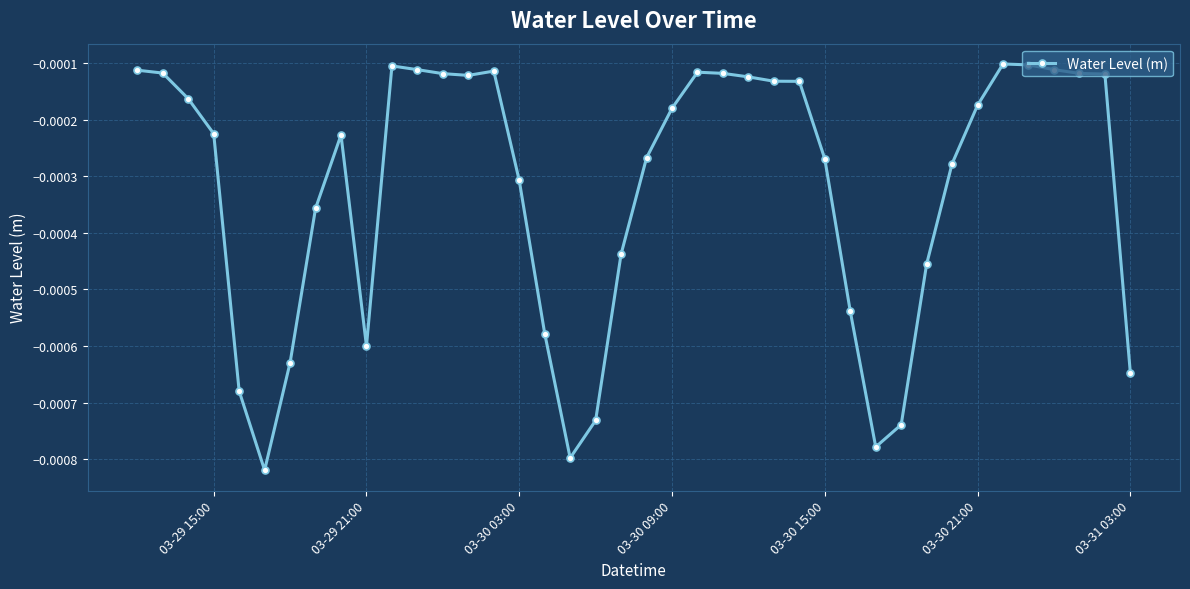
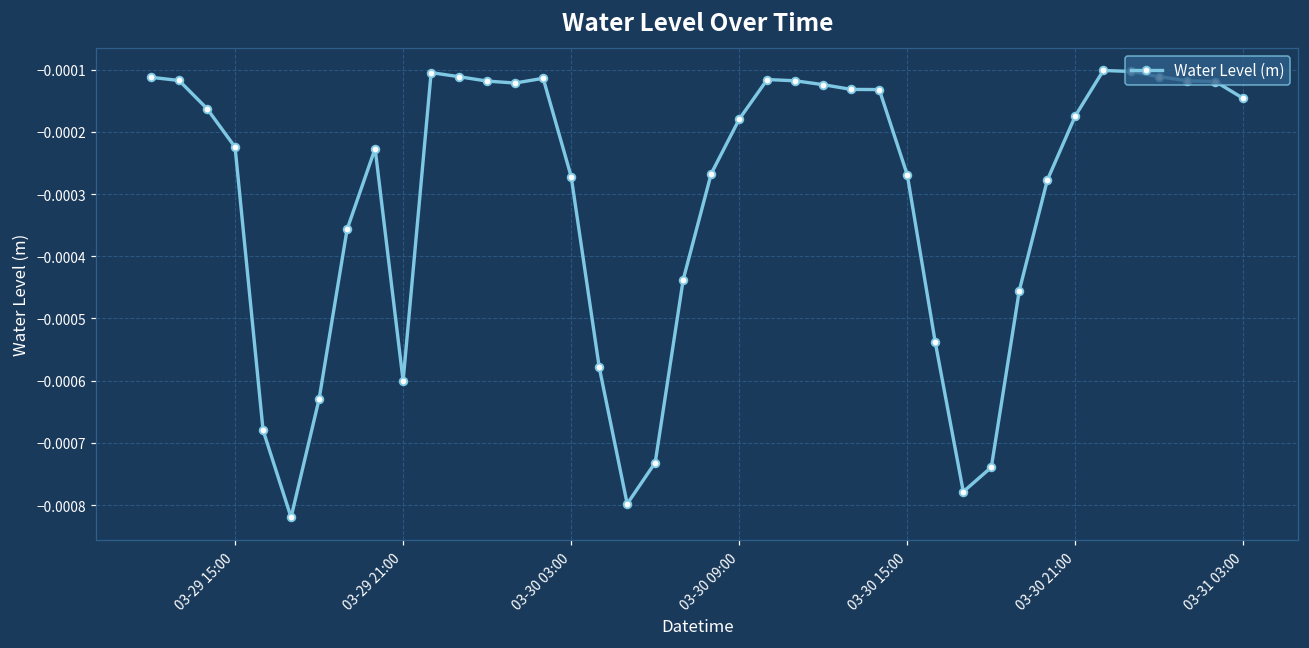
  {
    "03-29 15:00": -0.00022,
    "03-29 21:00": -0.00060,
-   "03-30 03:00": -0.00031,
+   "03-30 03:00": -0.00027,
    "03-30 09:00": -0.00018,
    "03-30 15:00": -0.00027,
    "03-30 21:00": -0.00017,
-   "03-31 03:00": -0.00065
+   "03-31 03:00": -0.00015
  }
